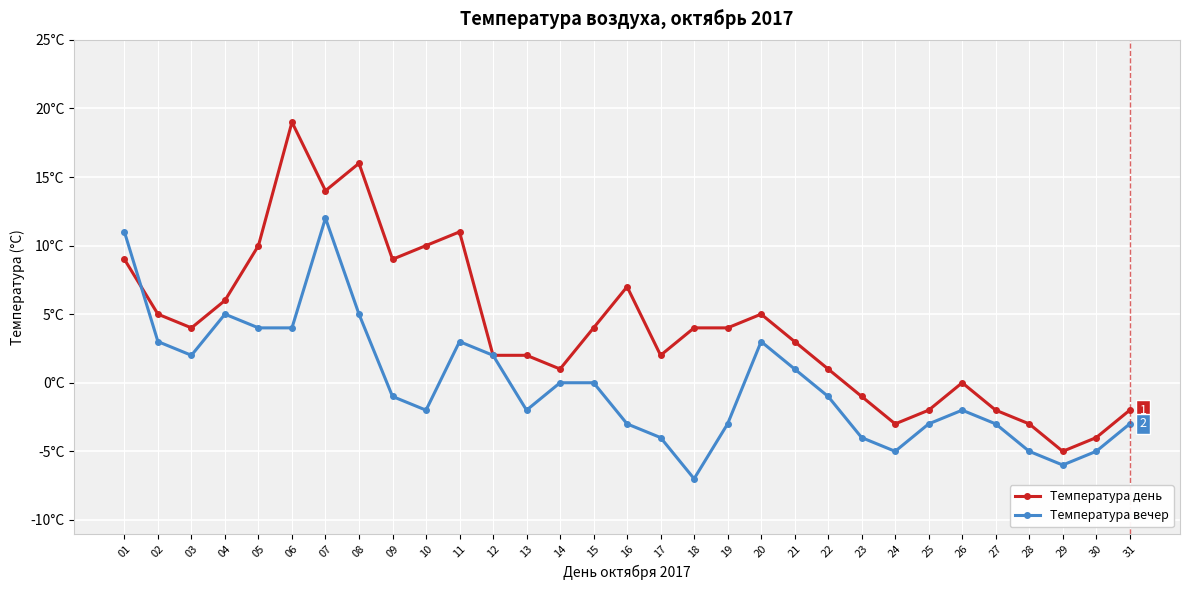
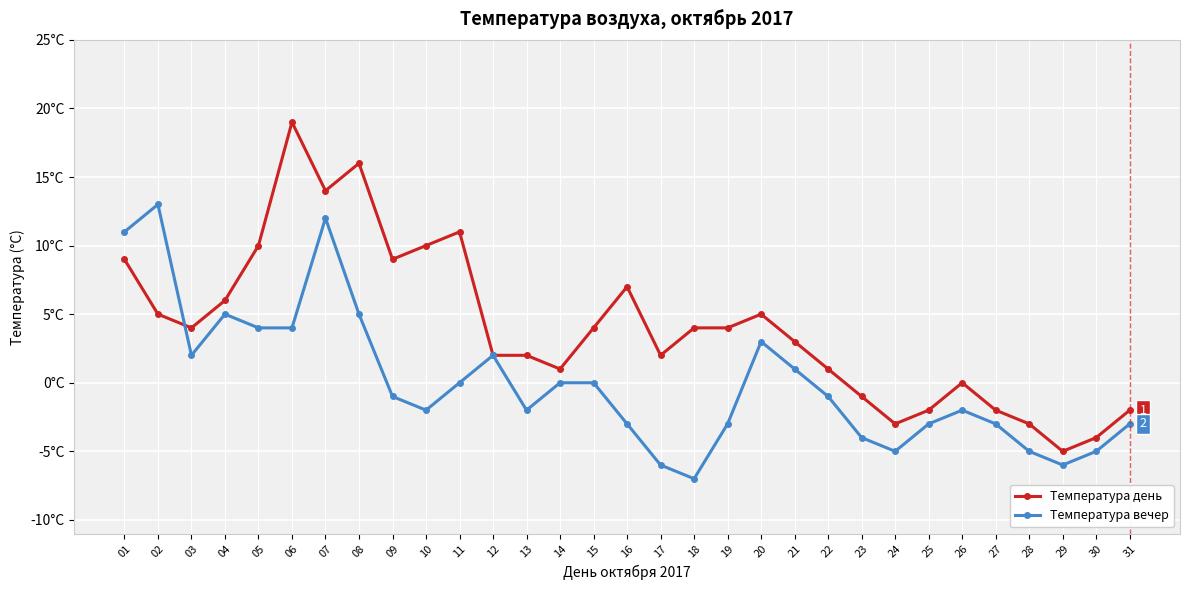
  {
    "Температура день": {
      "01": "9°C",
      "02": "5°C",
      "03": "4°C",
      "04": "6°C",
      "05": "10°C",
      "06": "19°C",
      "07": "14°C",
      "08": "16°C",
      "09": "9°C",
      "10": "10°C",
      "11": "11°C",
      "13": "2°C",
      "14": "1°C",
      "15": "4°C",
      "16": "7°C",
      "17": "2°C",
      "18": "4°C",
      "19": "4°C",
      "20": "5°C",
      "21": "3°C",
      "22": "1°C",
      "23": "-1°C",
      "24": "-3°C",
      "25": "-2°C",
      "26": "0°C",
      "27": "-2°C",
      "28": "-3°C",
      "29": "-5°C",
      "30": "-4°C"
    },
    "Температура вечер": {
      "01": "11°C",
-     "02": "3°C",
+     "02": "13°C",
      "03": "2°C",
      "04": "5°C",
      "05": "4°C",
      "06": "4°C",
      "07": "12°C",
      "08": "5°C",
      "09": "-1°C",
      "10": "-2°C",
-     "11": "3°C",
+     "11": "0°C",
      "13": "-2°C",
      "14": "0°C",
      "15": "0°C",
      "16": "-3°C",
-     "17": "-4°C",
+     "17": "-6°C",
      "18": "-7°C",
      "19": "-3°C",
      "20": "3°C",
      "21": "1°C",
      "22": "-1°C",
      "23": "-4°C",
      "24": "-5°C",
      "25": "-3°C",
      "26": "-2°C",
      "27": "-3°C",
      "28": "-5°C",
      "29": "-6°C",
      "30": "-5°C"
    }
  }
